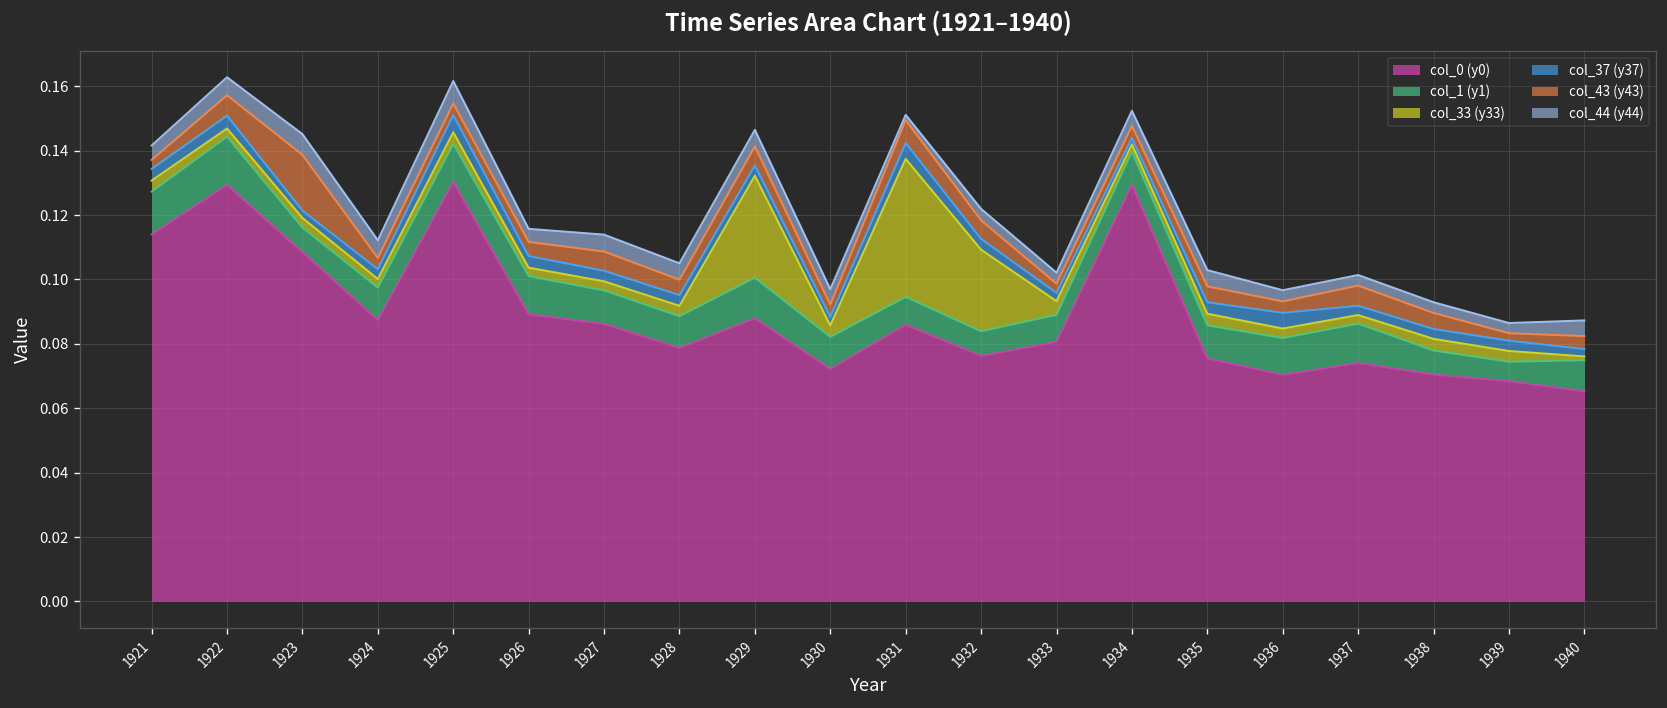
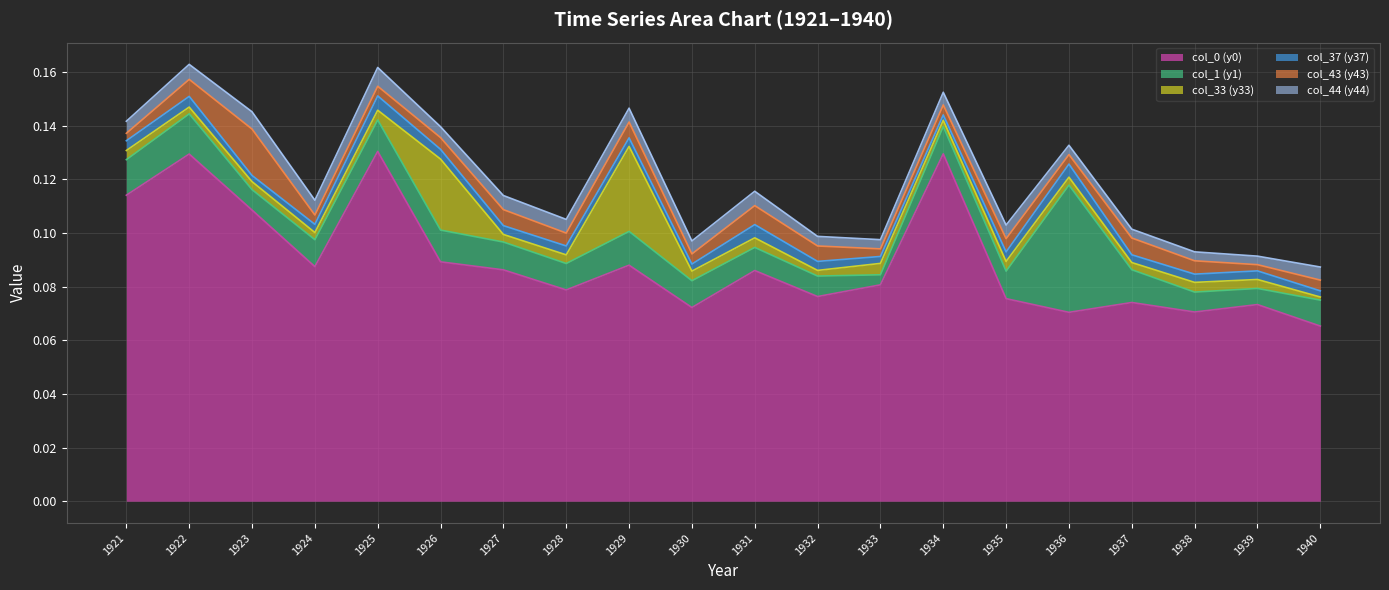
  {
    "col_0 (y0)": {
      "1921": 0.114,
      "1922": 0.129,
      "1923": 0.109,
      "1924": 0.087,
      "1925": 0.130,
      "1926": 0.089,
      "1927": 0.086,
      "1928": 0.079,
      "1929": 0.088,
      "1930": 0.072,
      "1931": 0.086,
      "1932": 0.076,
      "1933": 0.081,
      "1934": 0.129,
      "1935": 0.075,
      "1936": 0.070,
      "1937": 0.074,
      "1938": 0.071,
-     "1939": 0.068,
+     "1939": 0.073,
      "1940": 0.065
    },
    "col_1 (y1)": {
      "1921": 0.013,
      "1922": 0.015,
      "1923": 0.008,
      "1924": 0.010,
      "1925": 0.012,
      "1926": 0.012,
      "1927": 0.010,
      "1928": 0.010,
      "1929": 0.013,
      "1930": 0.010,
      "1931": 0.009,
      "1932": 0.008,
-     "1933": 0.008,
+     "1933": 0.004,
      "1934": 0.010,
      "1935": 0.010,
-     "1936": 0.011,
+     "1936": 0.047,
      "1937": 0.012,
      "1938": 0.007,
      "1939": 0.006,
      "1940": 0.010
    },
    "col_33 (y33)": {
      "1921": 0.003,
      "1922": 0.003,
      "1923": 0.003,
      "1924": 0.003,
      "1925": 0.004,
-     "1926": 0.003,
+     "1926": 0.026,
      "1927": 0.003,
      "1928": 0.003,
      "1929": 0.032,
      "1930": 0.004,
-     "1931": 0.043,
-     "1932": 0.025,
+     "1931": 0.004,
+     "1932": 0.002,
      "1933": 0.004,
      "1934": 0.002,
      "1935": 0.004,
      "1936": 0.003,
      "1937": 0.003,
      "1938": 0.004,
      "1939": 0.003,
      "1940": 0.001
    },
    "col_37 (y37)": {
      "1921": 0.004,
      "1922": 0.004,
      "1923": 0.002,
      "1924": 0.003,
      "1925": 0.005,
      "1926": 0.004,
      "1927": 0.003,
      "1928": 0.003,
      "1929": 0.003,
      "1930": 0.003,
      "1931": 0.005,
      "1932": 0.003,
      "1933": 0.003,
      "1934": 0.002,
      "1935": 0.004,
      "1936": 0.005,
      "1937": 0.003,
      "1938": 0.003,
      "1939": 0.003,
      "1940": 0.002
    },
    "col_43 (y43)": {
      "1921": 0.003,
      "1922": 0.006,
      "1923": 0.017,
      "1924": 0.003,
      "1925": 0.004,
      "1926": 0.004,
      "1927": 0.006,
      "1928": 0.005,
      "1929": 0.006,
      "1930": 0.004,
      "1931": 0.007,
      "1932": 0.006,
      "1933": 0.003,
      "1934": 0.004,
      "1935": 0.005,
      "1936": 0.004,
      "1937": 0.006,
      "1938": 0.005,
      "1939": 0.002,
      "1940": 0.004
    },
    "col_44 (y44)": {
      "1921": 0.004,
      "1922": 0.006,
      "1923": 0.006,
      "1924": 0.006,
      "1925": 0.007,
      "1926": 0.004,
      "1927": 0.005,
      "1928": 0.005,
      "1929": 0.005,
      "1930": 0.005,
-     "1931": 0.002,
+     "1931": 0.005,
      "1932": 0.004,
      "1933": 0.003,
      "1934": 0.005,
      "1935": 0.005,
      "1936": 0.003,
      "1937": 0.003,
      "1938": 0.003,
      "1939": 0.003,
      "1940": 0.005
    }
  }
